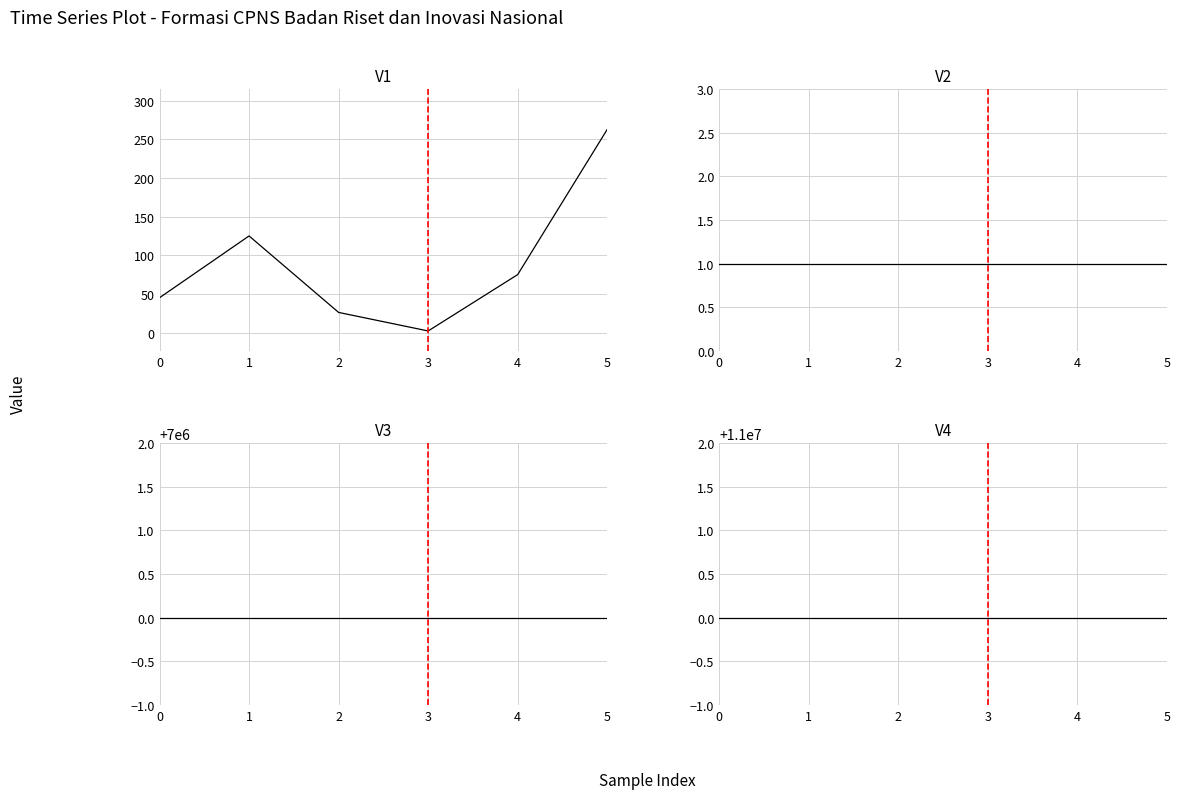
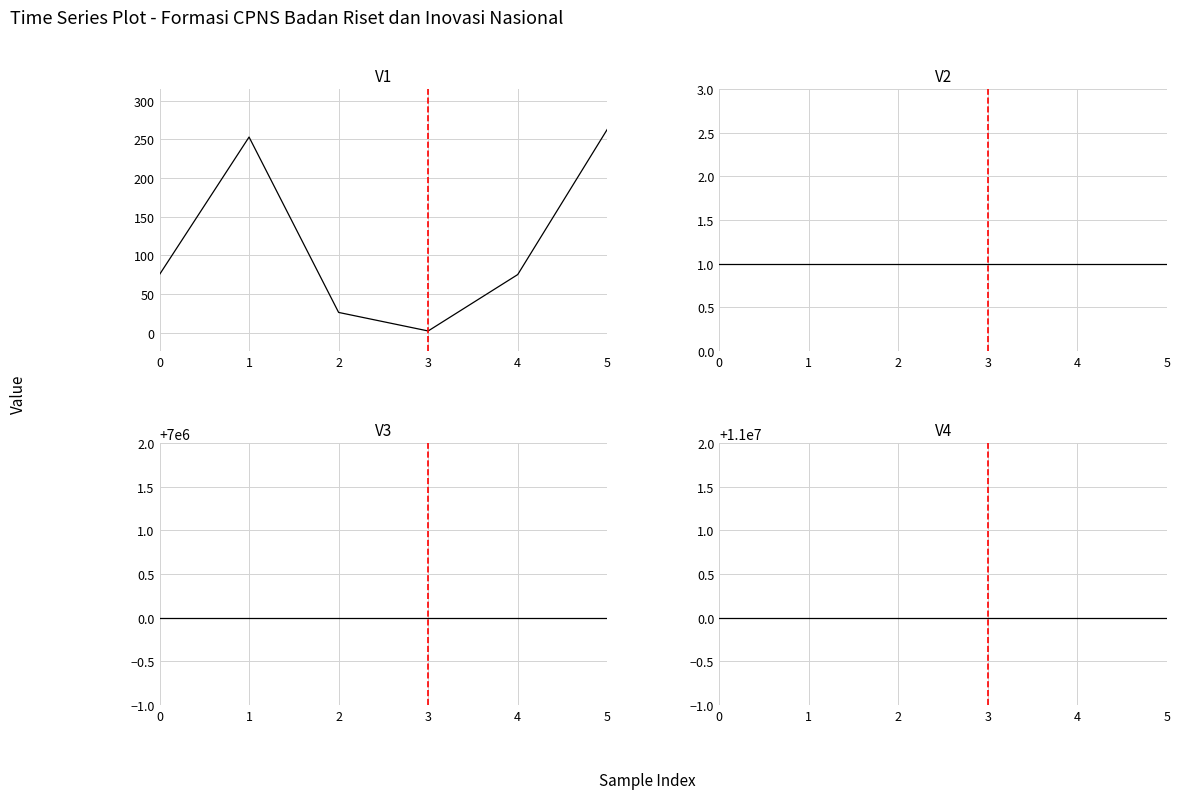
  {
    "V1": {
-     "0": 50,
-     "1": 130,
+     "0": 80,
+     "1": 250,
      "2": 30,
      "3": 0,
      "4": 80,
      "5": 260
    },
    "V2": {
      "0": 1.0,
      "1": 1.0,
      "2": 1.0,
      "3": 1.0,
      "4": 1.0,
      "5": 1.0
    },
    "V3": {
      "0": 7000000.0,
      "1": 7000000.0,
      "2": 7000000.0,
      "3": 7000000.0,
      "4": 7000000.0,
      "5": 7000000.0
    },
    "V4": {
      "0": 11000000.0,
      "1": 11000000.0,
      "2": 11000000.0,
      "3": 11000000.0,
      "4": 11000000.0,
      "5": 11000000.0
    }
  }
